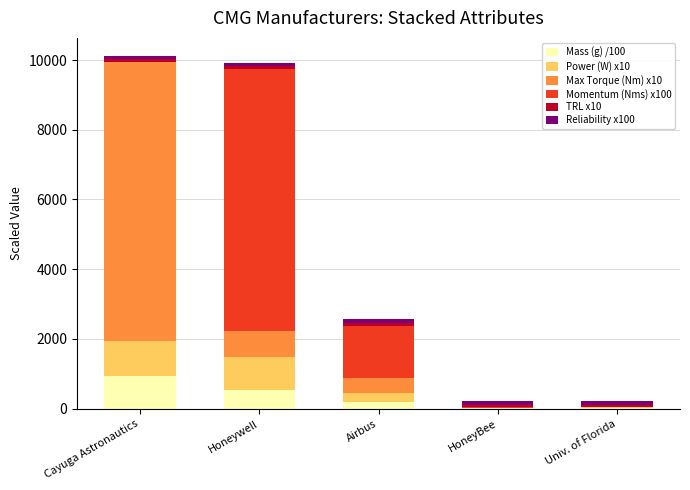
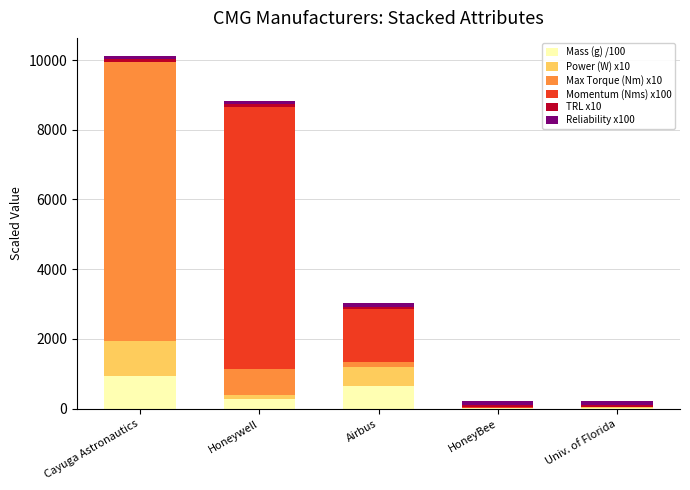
  {
    "Mass (g) /100": {
      "Cayuga Astronautics": 1000,
-     "Honeywell": 500,
-     "Airbus": 200
+     "Honeywell": 300,
+     "Airbus": 700
    },
    "Power (W) x10": {
      "Cayuga Astronautics": 1000,
-     "Honeywell": 1000,
-     "Airbus": 300
+     "Honeywell": 100,
+     "Airbus": 500
    },
    "Max Torque (Nm) x10": {
      "Cayuga Astronautics": 8000,
      "Honeywell": 800,
-     "Airbus": 500
+     "Airbus": 200
    },
    "Momentum (Nms) x100": {
      "Cayuga Astronautics": 0,
      "Honeywell": 7500,
      "Airbus": 1500
    },
    "TRL x10": {
      "Cayuga Astronautics": 100,
      "Honeywell": 100,
      "Airbus": 100,
      "HoneyBee": 100,
      "Univ. of Florida": 100
    },
    "Reliability x100": {
      "Cayuga Astronautics": 100,
      "Honeywell": 100,
      "Airbus": 100,
      "HoneyBee": 100,
      "Univ. of Florida": 100
    }
  }
